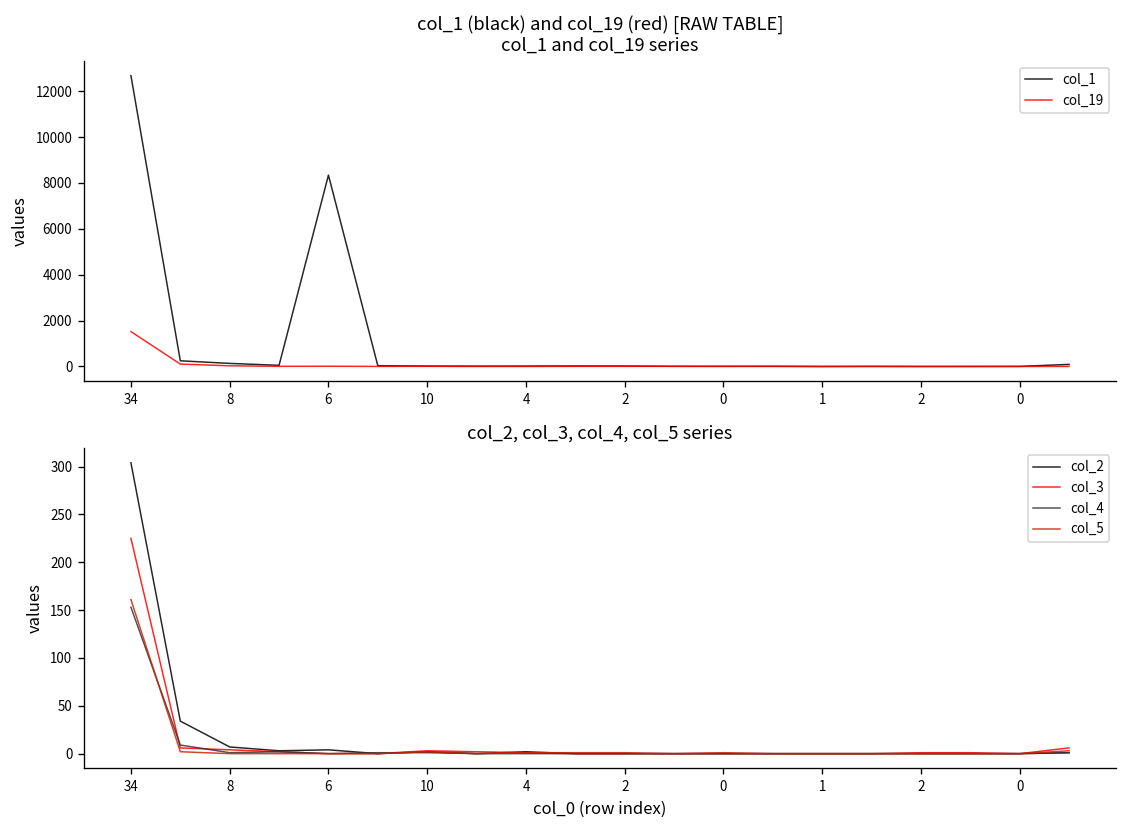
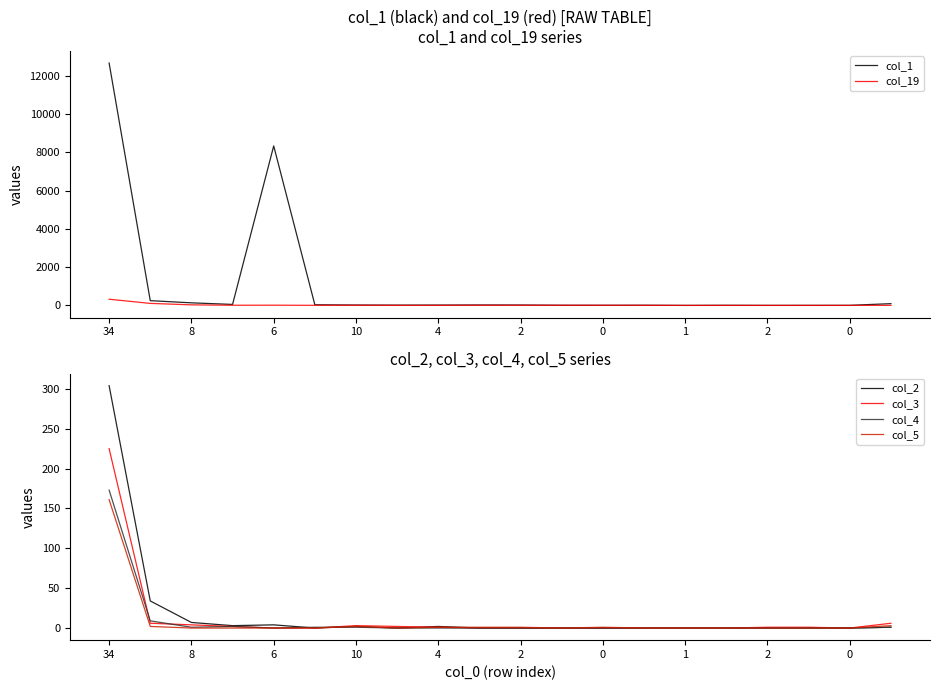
  {
    "col_1 (black) and col_19 (red) [RAW TABLE] col_1 and col_19 series": {
      "col_1": {
        "34": 12700,
        "6": 8300
      },
      "col_19": {
-       "34": 1500,
+       "34": 300,
        "6": 0
      }
    },
    "col_2, col_3, col_4, col_5 series": {
      "col_2": {
        "34": 300,
        "6": 0
      },
      "col_3": {
        "34": 230
      },
      "col_4": {
-       "34": 150
+       "34": 170
      },
      "col_5": {
        "34": 160
      }
    }
  }
